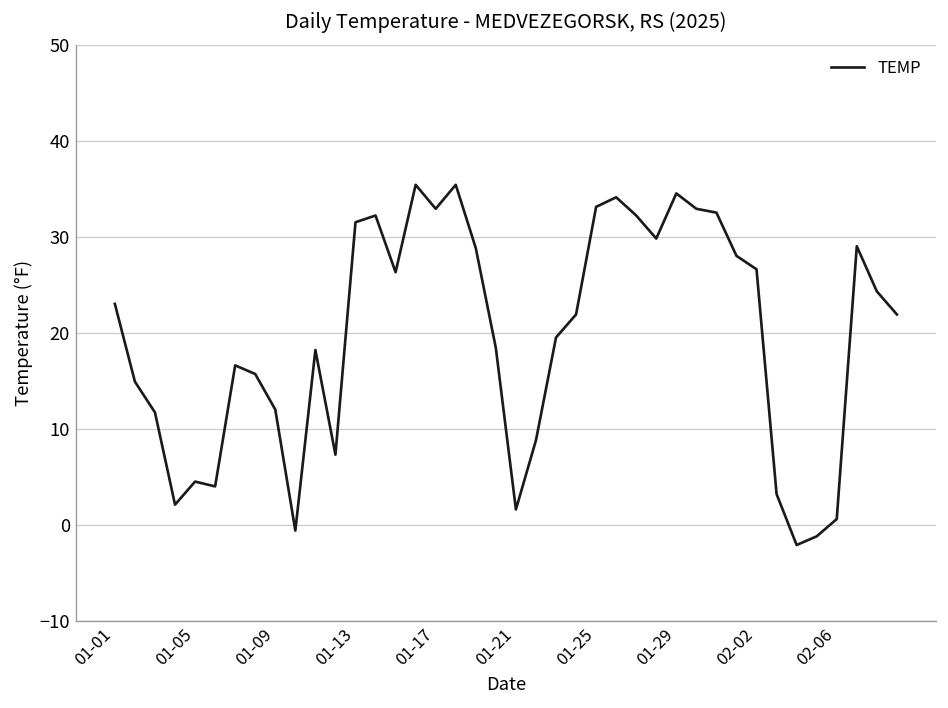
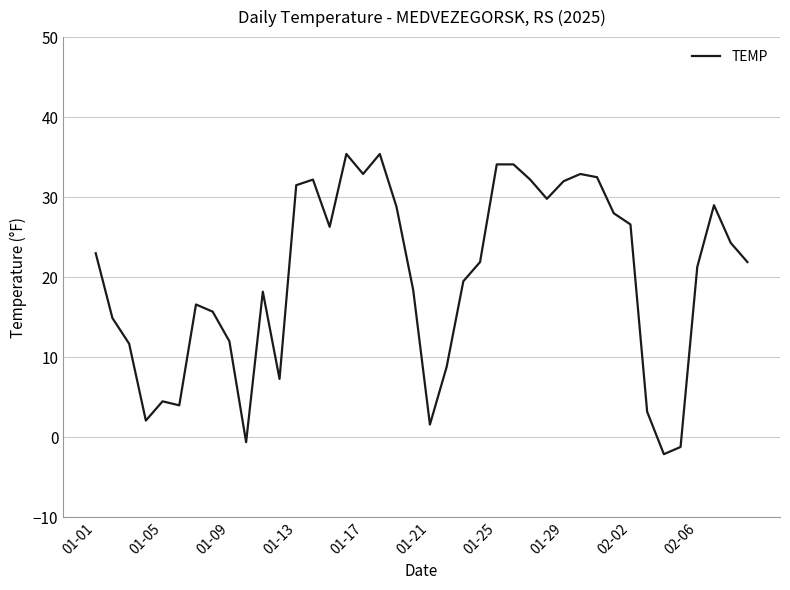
  {
    "01-01": 23,
    "01-05": 5,
    "01-09": 12,
    "01-13": 32,
    "01-17": 33,
    "01-21": 2,
-   "01-25": 33,
-   "01-29": 35,
+   "01-25": 34,
+   "01-29": 32,
    "02-02": 27,
-   "02-06": 1
+   "02-06": 21
  }
